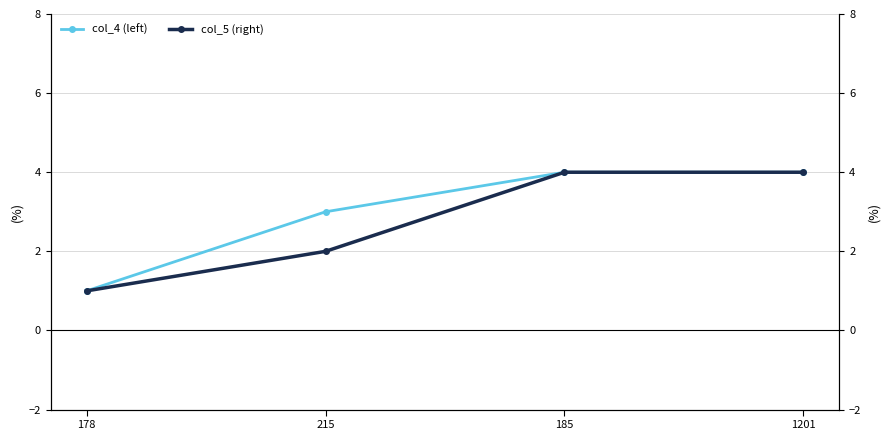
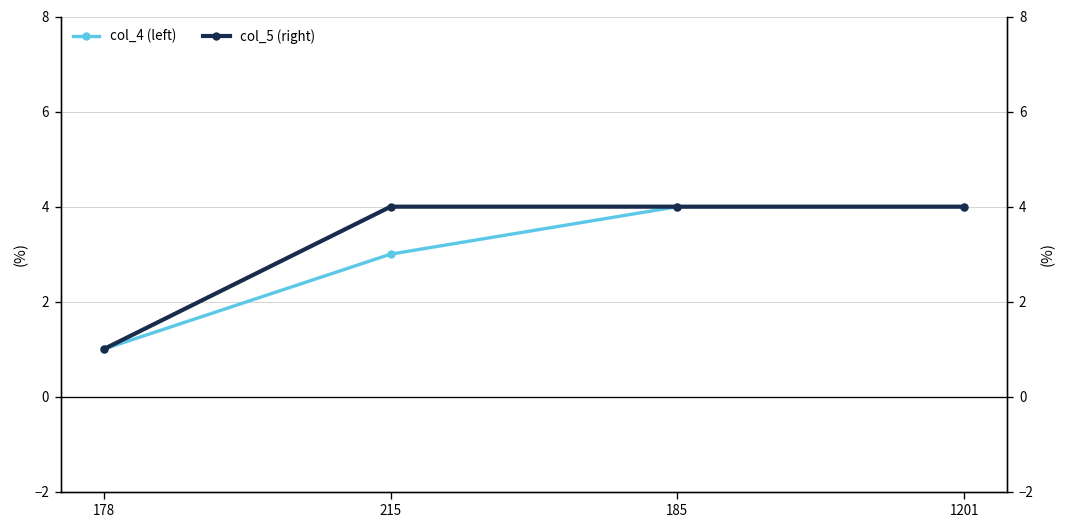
  {
    "col_4 (left)": {
      "178": 1.0,
      "215": 3.0,
      "185": 4.0,
      "1201": 4.0
    },
    "col_5 (right)": {
      "178": 1,
-     "215": 2,
+     "215": 4,
      "185": 4,
      "1201": 4
    }
  }
